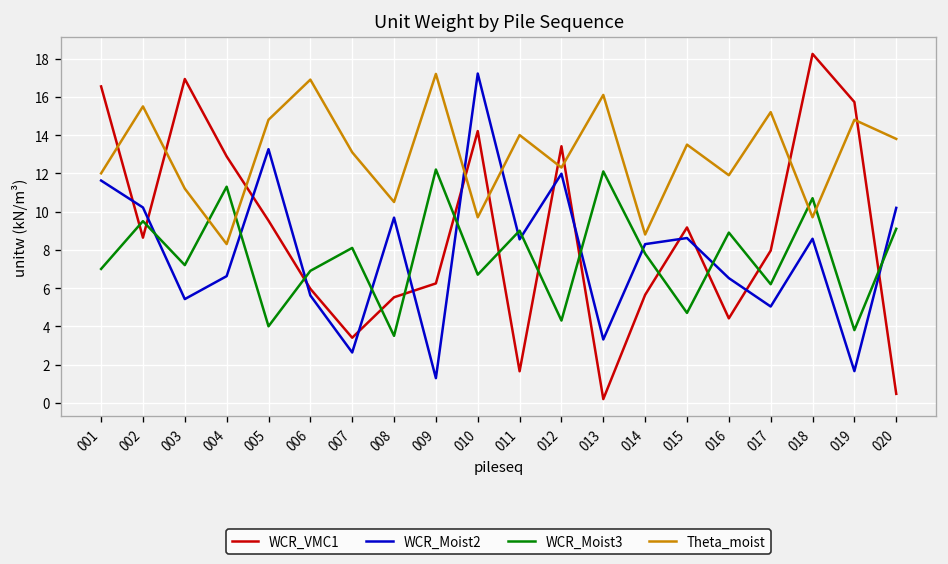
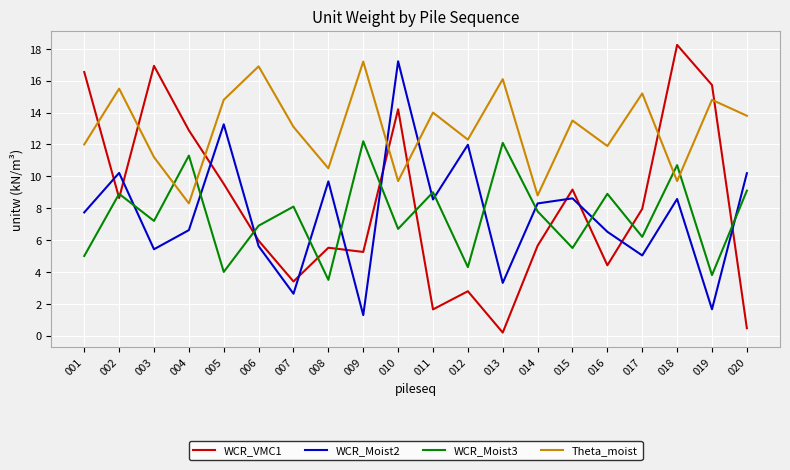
  {
    "WCR_VMC1": {
      "001": 16.5,
      "002": 8.6,
      "003": 16.9,
      "004": 12.9,
      "005": 9.5,
      "006": 6.0,
      "007": 3.4,
      "008": 5.5,
-     "009": 6.2,
+     "009": 5.3,
      "010": 14.2,
      "011": 1.6,
-     "012": 13.4,
+     "012": 2.8,
      "013": 0.2,
      "014": 5.6,
      "015": 9.2,
      "016": 4.4,
      "017": 8.0,
      "018": 18.2,
      "019": 15.7,
      "020": 0.5
    },
    "WCR_Moist2": {
-     "001": 11.6,
+     "001": 7.7,
      "002": 10.2,
      "003": 5.4,
      "004": 6.6,
      "005": 13.3,
      "006": 5.6,
      "007": 2.6,
      "008": 9.7,
      "009": 1.3,
      "010": 17.2,
      "011": 8.5,
      "012": 12.0,
      "013": 3.3,
      "014": 8.3,
      "015": 8.6,
      "016": 6.5,
      "017": 5.0,
      "018": 8.6,
      "019": 1.7,
      "020": 10.2
    },
    "WCR_Moist3": {
-     "001": 7,
-     "002": 9.5,
+     "001": 5,
+     "002": 8.9,
      "003": 7.2,
      "004": 11.3,
      "005": 4.0,
      "006": 6.9,
      "007": 8.1,
      "008": 3.5,
      "009": 12.2,
      "010": 6.7,
      "011": 9.0,
      "012": 4.3,
      "013": 12.1,
      "014": 7.8,
-     "015": 4.7,
+     "015": 5.5,
      "016": 8.9,
      "017": 6.2,
      "018": 10.7,
      "019": 3.8,
      "020": 9.1
    },
    "Theta_moist": {
      "001": 12.0,
      "002": 15.5,
      "003": 11.2,
      "004": 8.3,
      "005": 14.8,
      "006": 16.9,
      "007": 13.1,
      "008": 10.5,
      "009": 17.2,
      "010": 9.7,
      "011": 14.0,
      "012": 12.3,
      "013": 16.1,
      "014": 8.8,
      "015": 13.5,
      "016": 11.9,
      "017": 15.2,
      "018": 9.7,
      "019": 14.8,
      "020": 13.8
    }
  }
